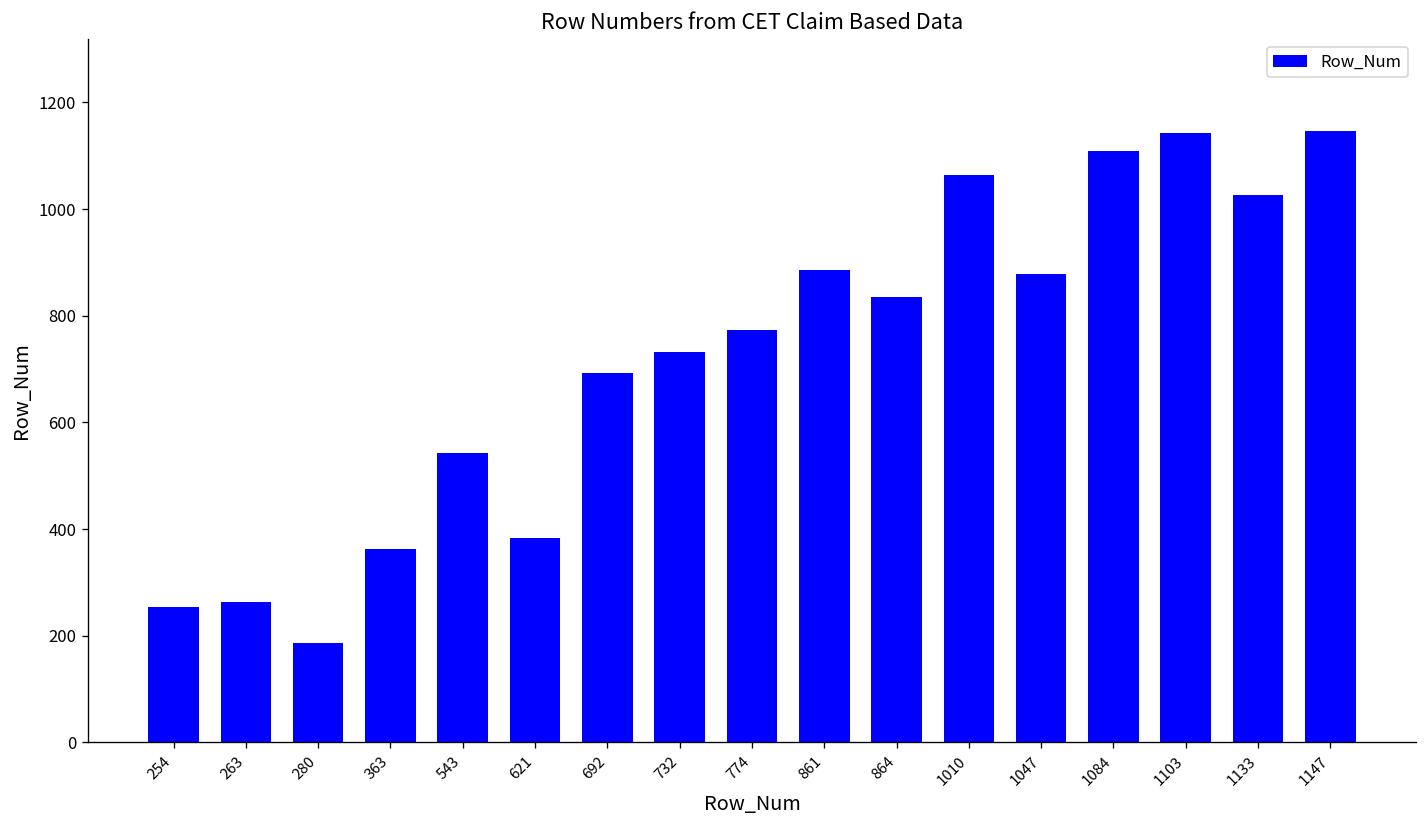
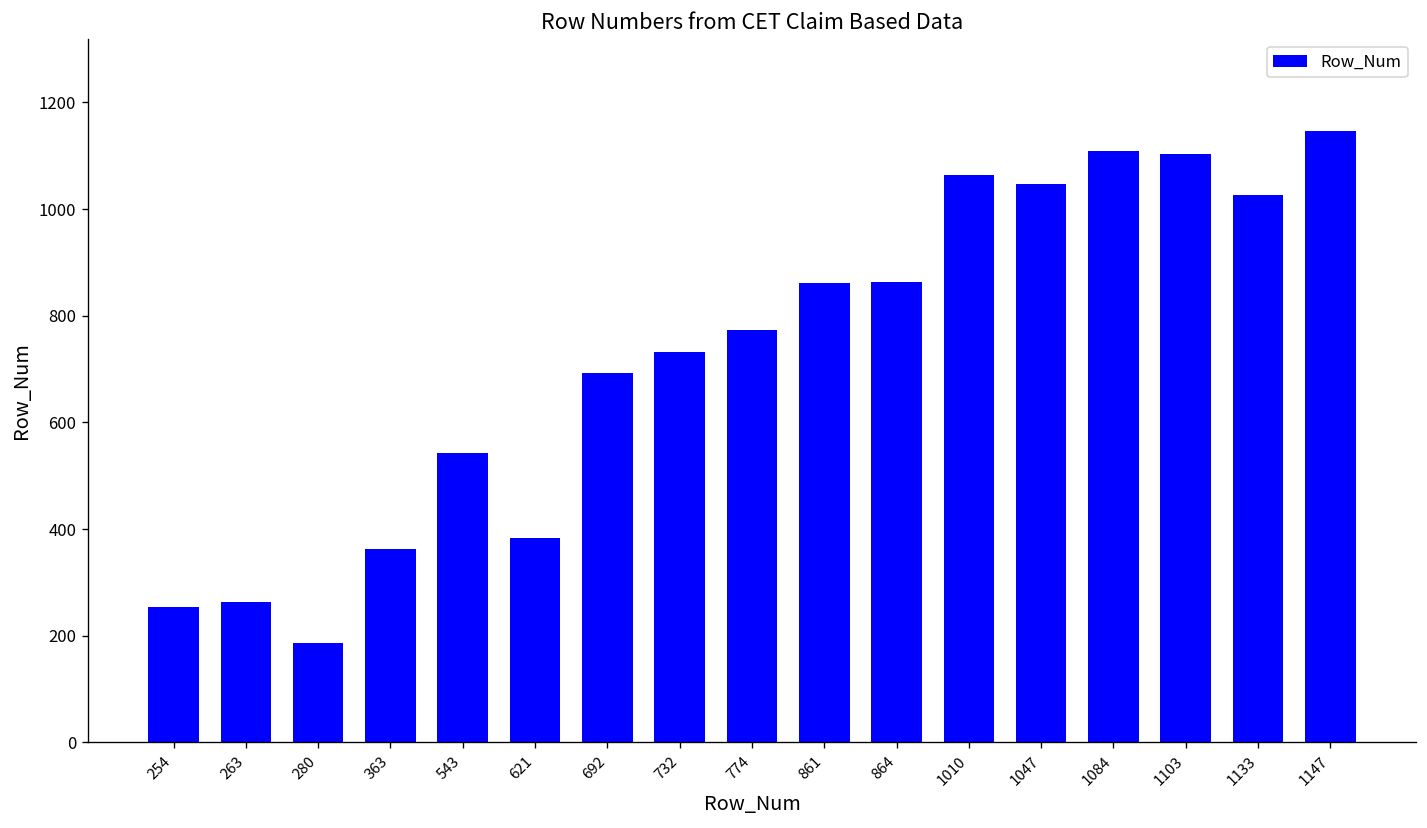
  {
    "254": 250,
    "263": 260,
    "280": 190,
    "363": 360,
    "543": 540,
    "621": 380,
    "692": 690,
    "732": 730,
    "774": 770,
-   "861": 890,
-   "864": 840,
+   "861": 860,
+   "864": 860,
    "1010": 1060,
-   "1047": 880,
+   "1047": 1050,
    "1084": 1110,
-   "1103": 1140,
+   "1103": 1100,
    "1133": 1030,
    "1147": 1150
  }
